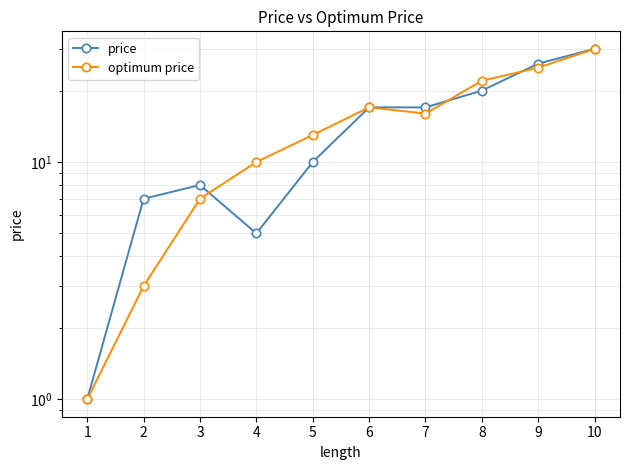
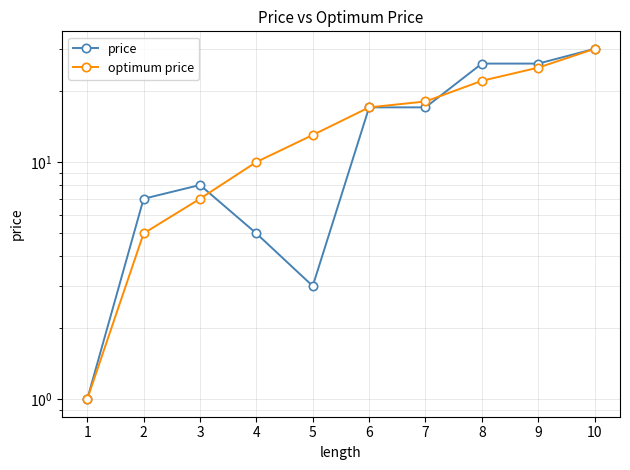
  {
    "price": {
      "2": 7,
      "3": 8,
      "4": 5,
-     "5": 10,
+     "5": 3,
      "7": 17,
-     "8": 20,
+     "8": 26,
      "9": 26
    },
    "optimum price": {
-     "2": 3,
+     "2": 5,
      "3": 7,
      "4": 10,
      "5": 13,
-     "7": 16,
+     "7": 18,
      "8": 22,
      "9": 25
    }
  }
